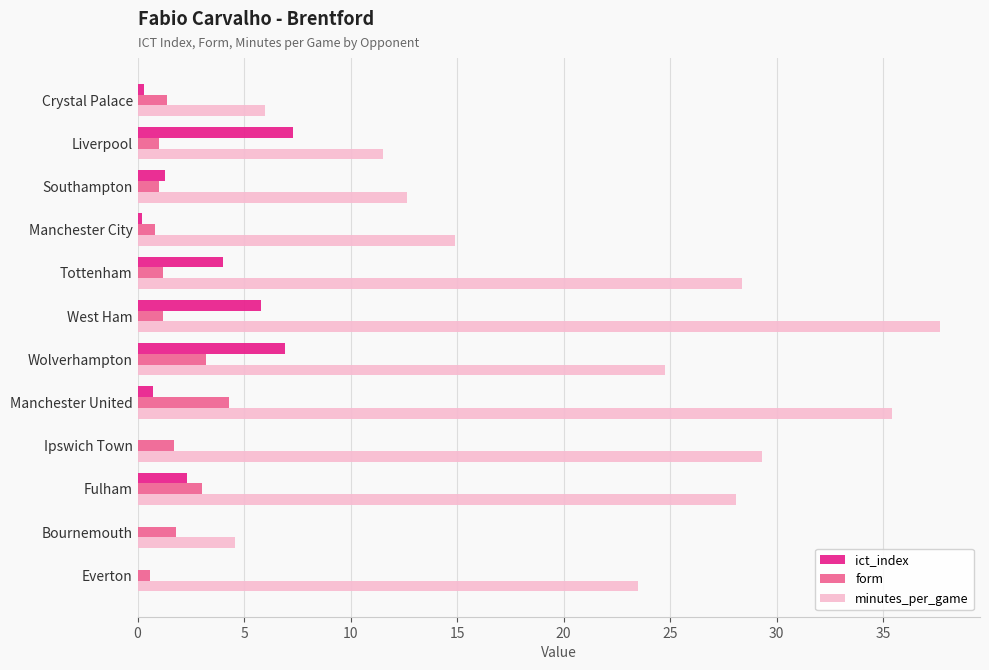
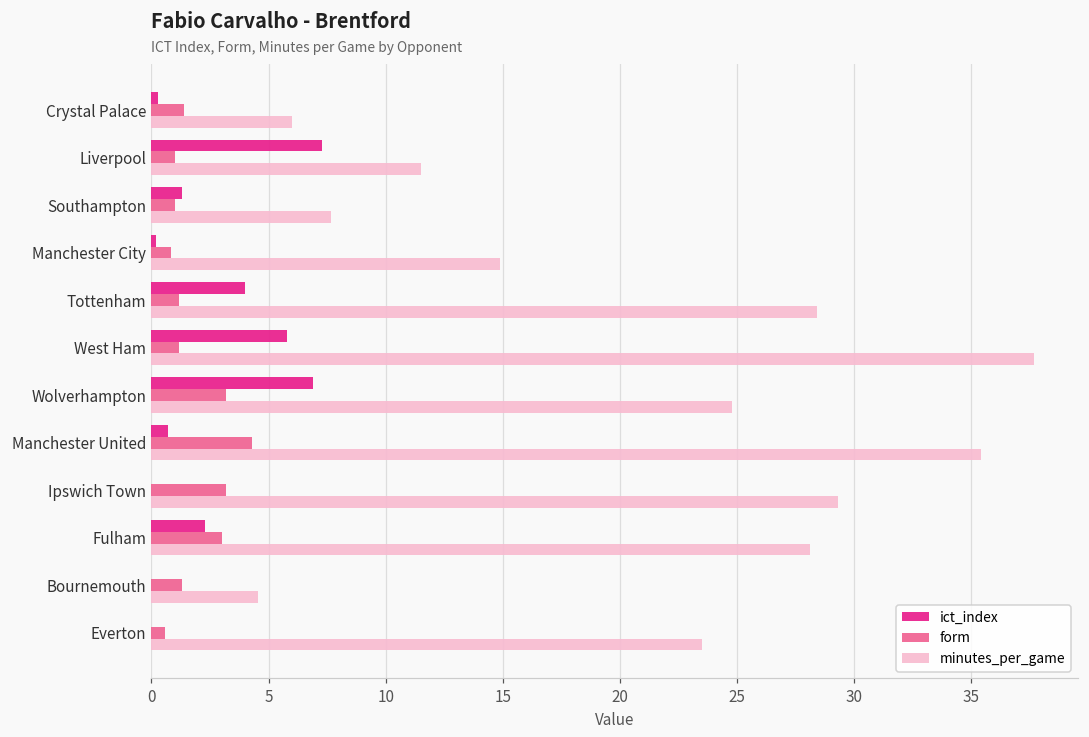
  {
    "ict_index": {
      "Crystal Palace": 0.3,
      "Liverpool": 7.3,
      "Southampton": 1.3,
      "Manchester City": 0.2,
      "Tottenham": 4.0,
      "West Ham": 5.8,
      "Wolverhampton": 6.9,
      "Manchester United": 0.7,
      "Ipswich Town": 0.0,
      "Fulham": 2.3,
      "Bournemouth": 0.0,
      "Everton": 0.0
    },
    "form": {
      "Crystal Palace": 1.4,
      "Liverpool": 1.0,
      "Southampton": 1.0,
      "Manchester City": 0.8,
      "Tottenham": 1.2,
      "West Ham": 1.2,
      "Wolverhampton": 3.2,
      "Manchester United": 4.3,
-     "Ipswich Town": 1.7,
+     "Ipswich Town": 3.2,
      "Fulham": 3.0,
-     "Bournemouth": 1.8,
+     "Bournemouth": 1.3,
      "Everton": 0.6
    },
    "minutes_per_game": {
      "Crystal Palace": 6.0,
      "Liverpool": 11.5,
-     "Southampton": 12.7,
+     "Southampton": 7.7,
      "Manchester City": 14.9,
      "Tottenham": 28.4,
      "West Ham": 37.7,
      "Wolverhampton": 24.8,
      "Manchester United": 35.4,
      "Ipswich Town": 29.3,
      "Fulham": 28.1,
      "Bournemouth": 4.6,
      "Everton": 23.5
    }
  }
